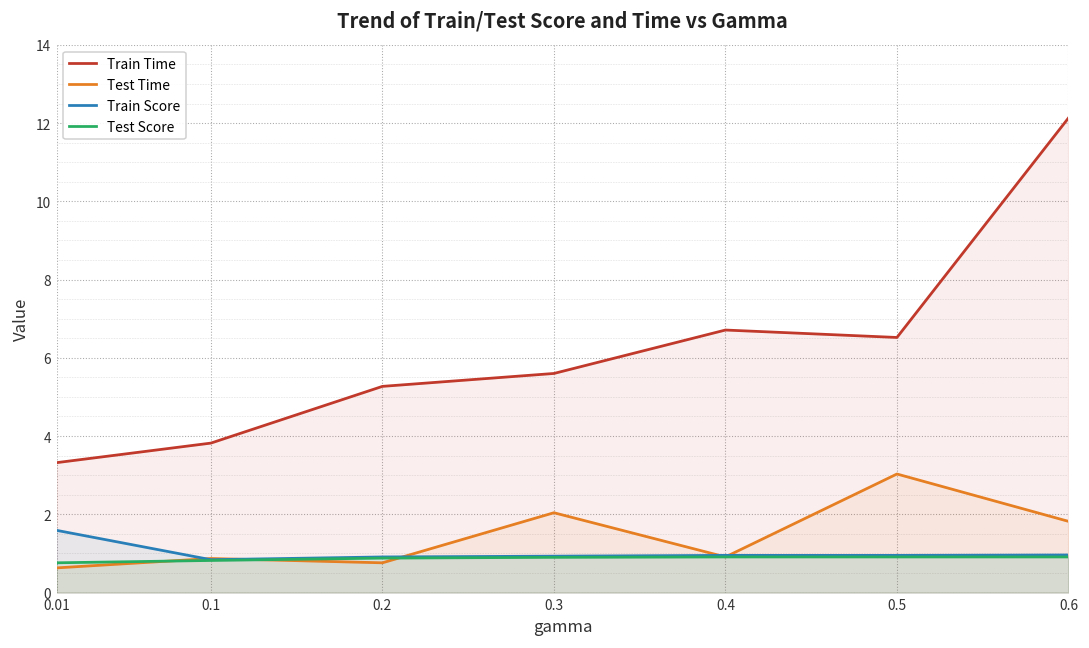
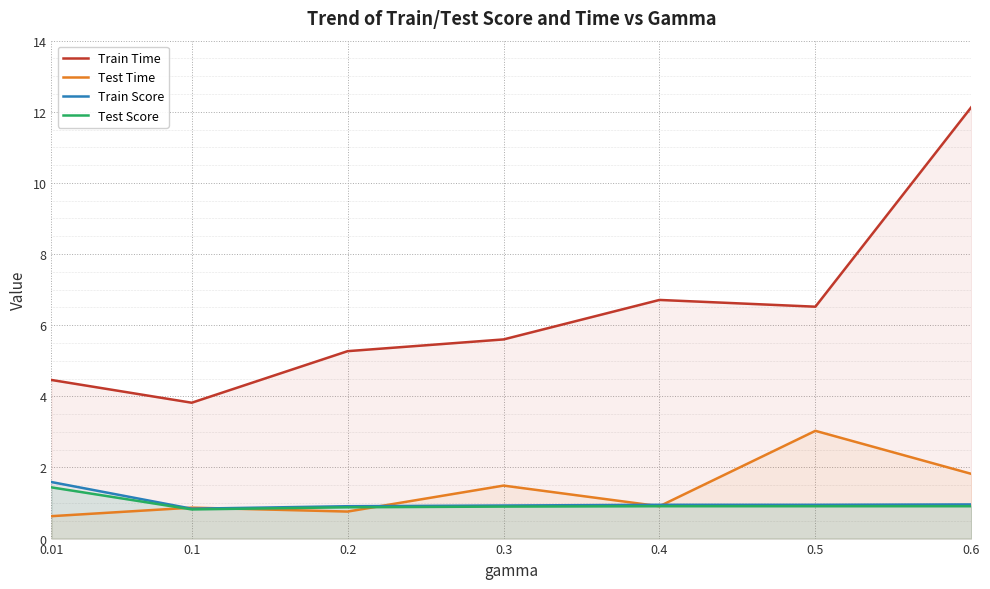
  {
    "Train Time": {
-     "0.01": 3.3,
+     "0.01": 4.5,
      "0.1": 3.8,
      "0.2": 5.3,
      "0.3": 5.6,
      "0.4": 6.7,
      "0.5": 6.5,
      "0.6": 12.1
    },
    "Test Time": {
      "0.01": 0.6,
      "0.2": 0.8,
-     "0.3": 2.0,
+     "0.3": 1.5,
      "0.5": 3.0,
      "0.6": 1.8
    },
    "Train Score": {
      "0.01": 1.6
    },
    "Test Score": {
-     "0.01": 0.8
+     "0.01": 1.4
    }
  }
